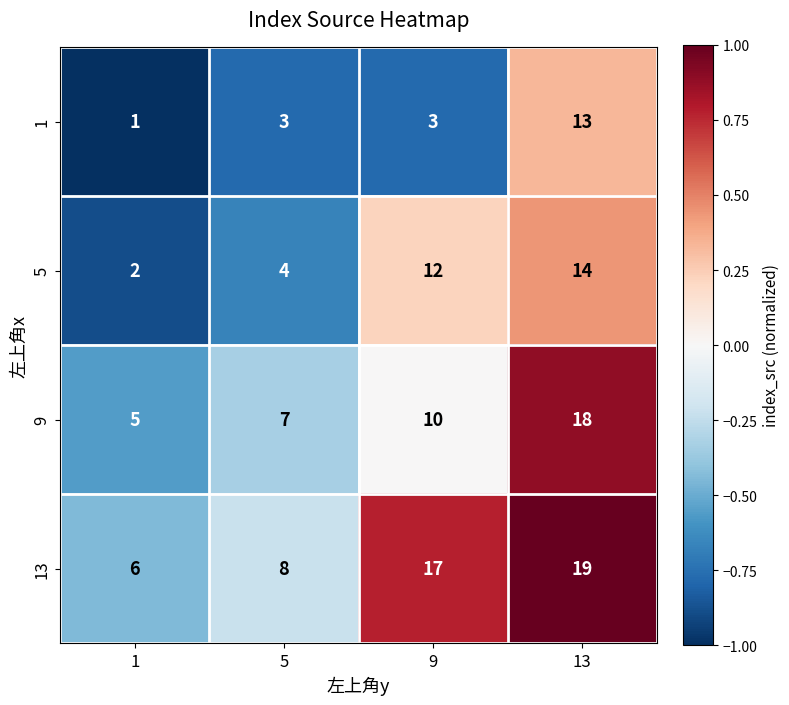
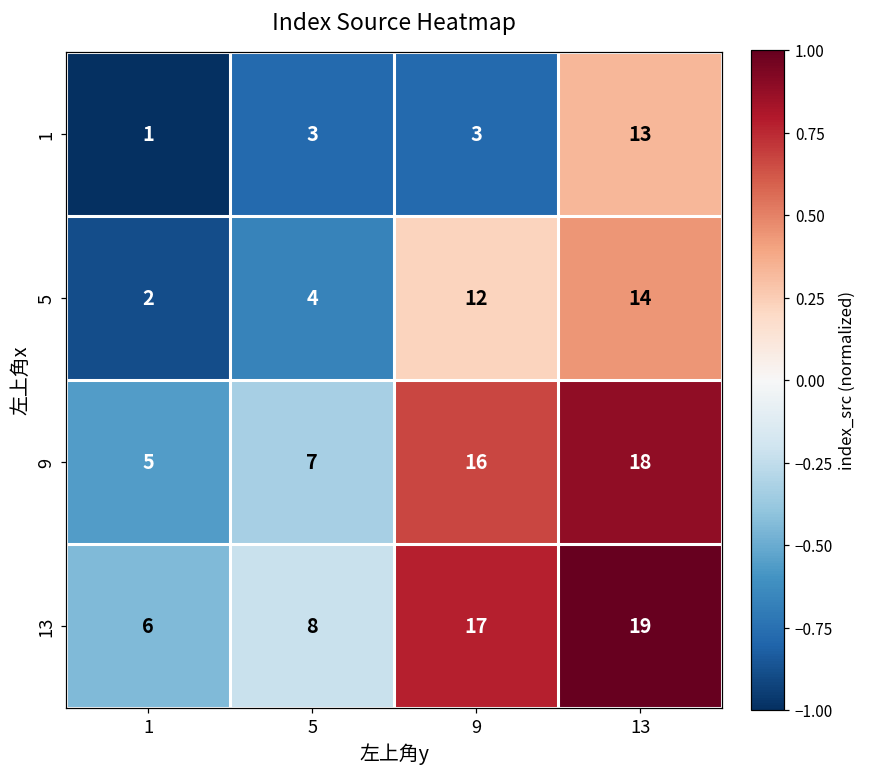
  {
    "1": {
      "1": 1,
      "5": 3,
      "9": 3,
      "13": 13
    },
    "5": {
      "1": 2,
      "5": 4,
      "9": 12,
      "13": 14
    },
    "9": {
      "1": 5,
      "5": 7,
-     "9": 10,
+     "9": 16,
      "13": 18
    },
    "13": {
      "1": 6,
      "5": 8,
      "9": 17,
      "13": 19
    }
  }
